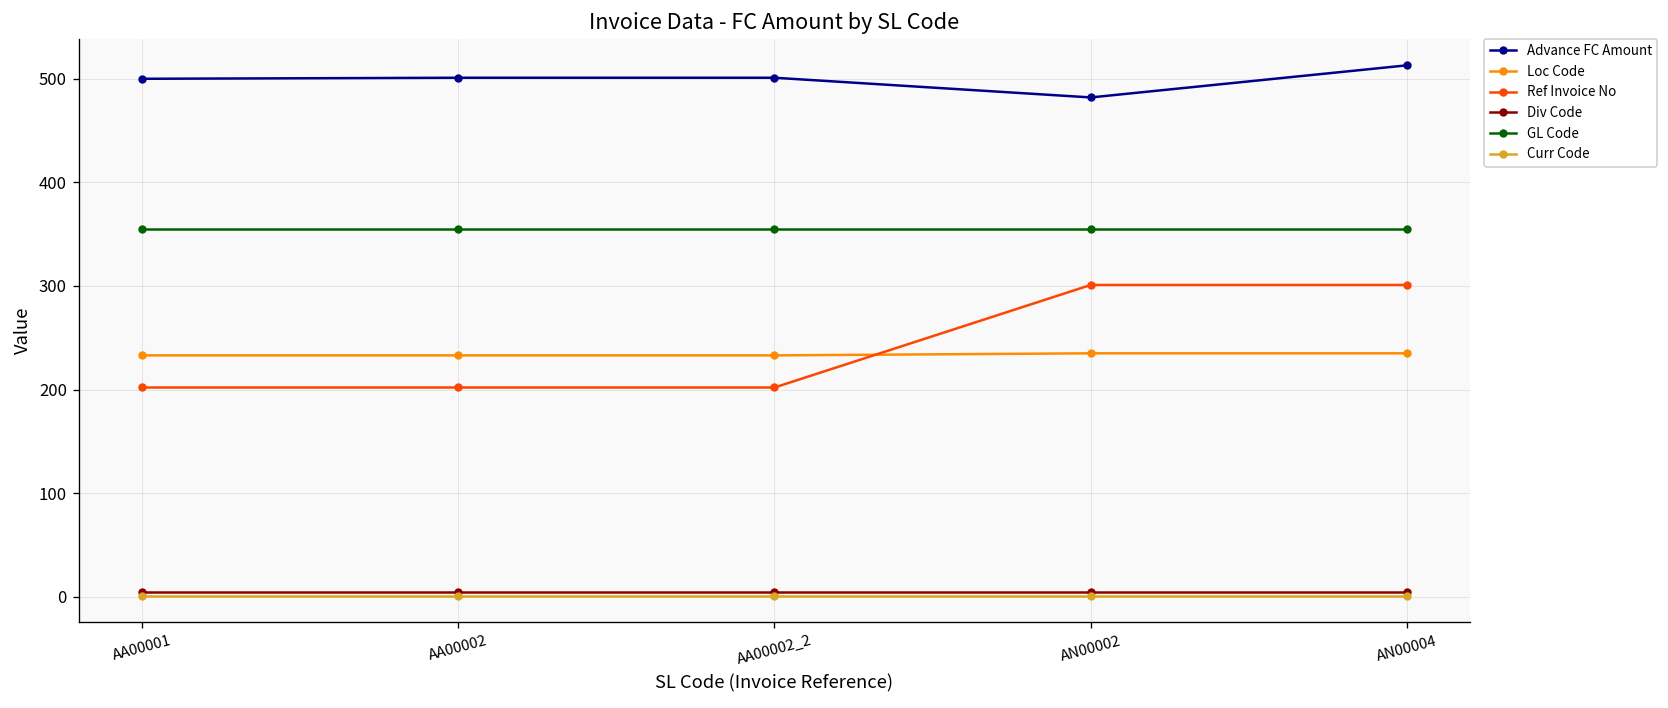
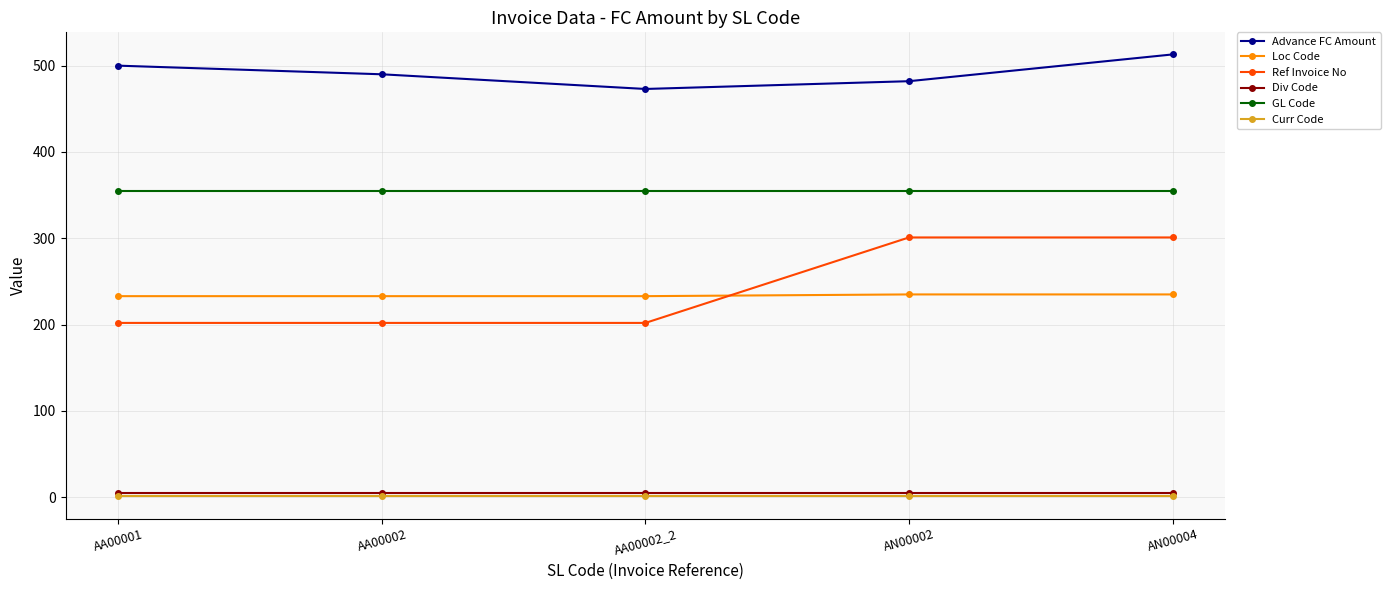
  {
    "Advance FC Amount": {
      "AA00001": 500,
-     "AA00002": 500,
-     "AA00002_2": 500,
+     "AA00002": 490,
+     "AA00002_2": 470,
      "AN00002": 480,
      "AN00004": 510
    },
    "Ref Invoice No": {
      "AA00001": 200,
      "AA00002": 200,
      "AA00002_2": 200,
      "AN00002": 300,
      "AN00004": 300
    },
    "Div Code": {
      "AA00001": 10,
      "AA00002": 10,
      "AA00002_2": 10,
      "AN00002": 10,
      "AN00004": 10
    },
    "GL Code": {
      "AA00001": 360,
      "AA00002": 360,
      "AA00002_2": 360,
      "AN00002": 360,
      "AN00004": 360
    }
  }
